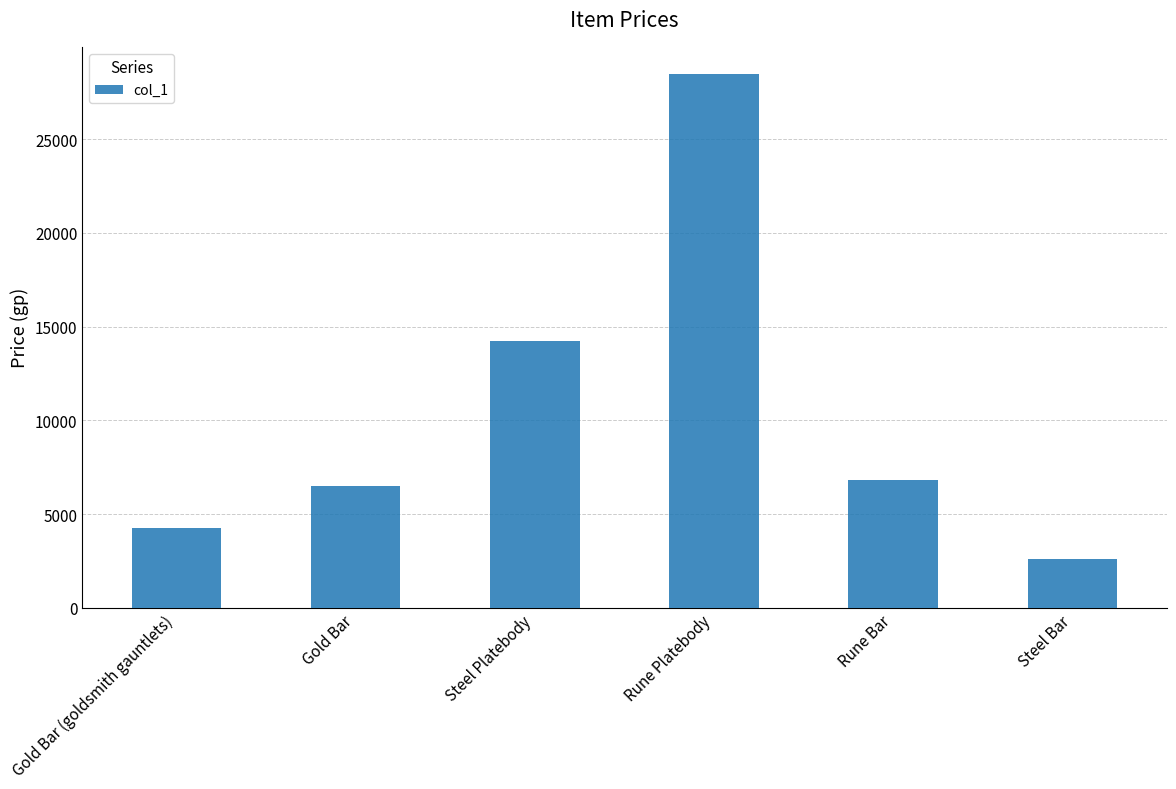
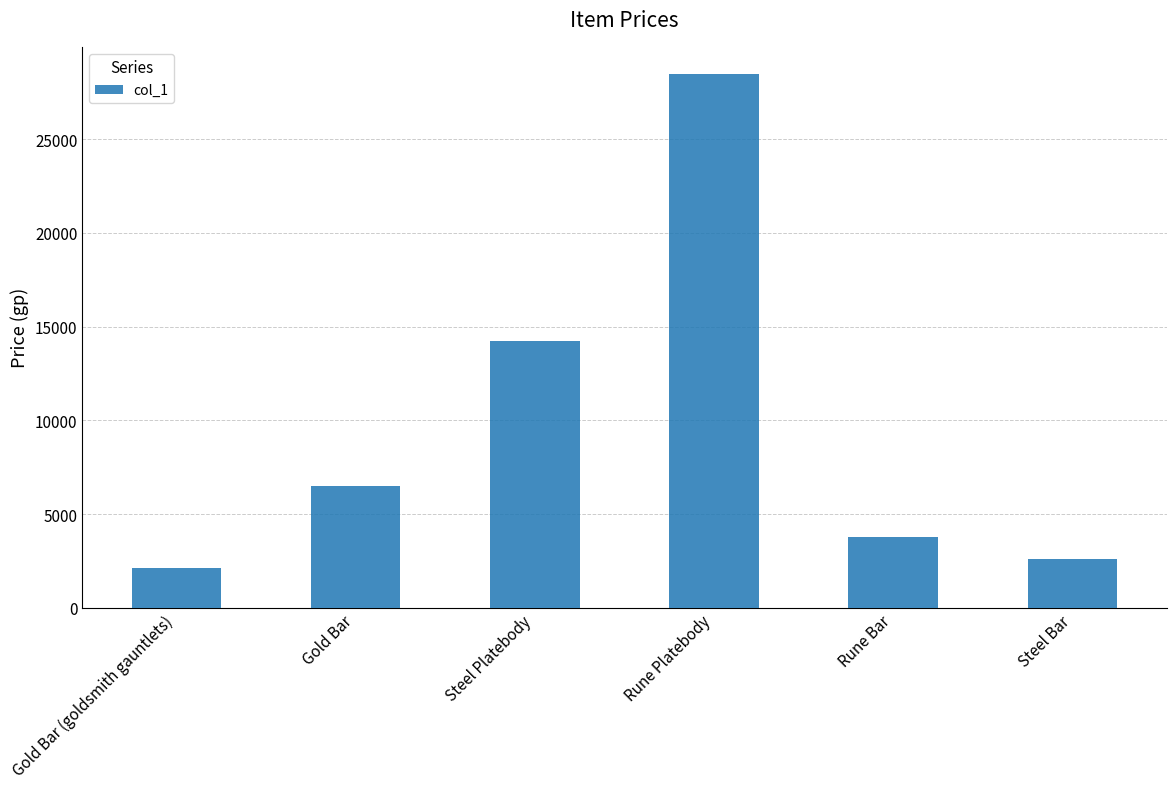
  {
-   "Gold Bar (goldsmith gauntlets)": 4300,
+   "Gold Bar (goldsmith gauntlets)": 2100,
    "Gold Bar": 6500,
    "Steel Platebody": 14300,
    "Rune Platebody": 28500,
-   "Rune Bar": 6800,
+   "Rune Bar": 3800,
    "Steel Bar": 2600
  }
